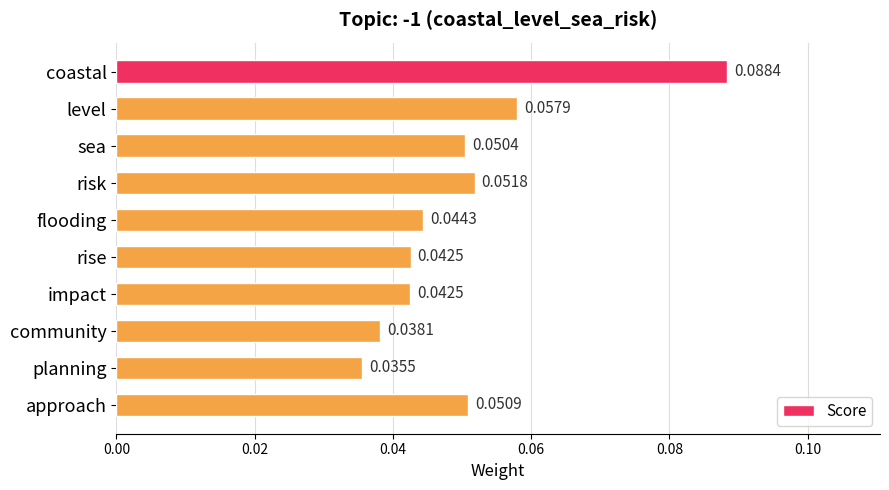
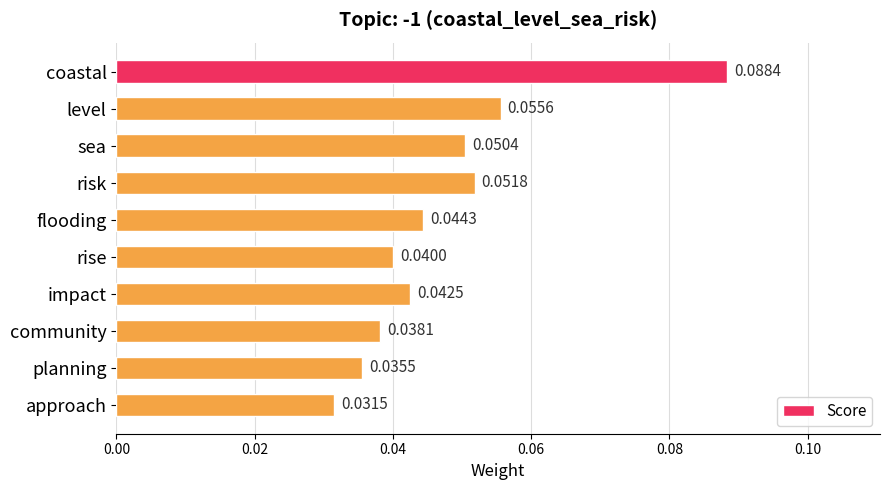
  {
    "coastal": 0.0884,
-   "level": 0.0579,
+   "level": 0.0556,
    "sea": 0.0504,
    "risk": 0.0518,
    "flooding": 0.0443,
-   "rise": 0.0425,
+   "rise": 0.0400,
    "impact": 0.0425,
    "community": 0.0381,
    "planning": 0.0355,
-   "approach": 0.0509
+   "approach": 0.0315
  }
